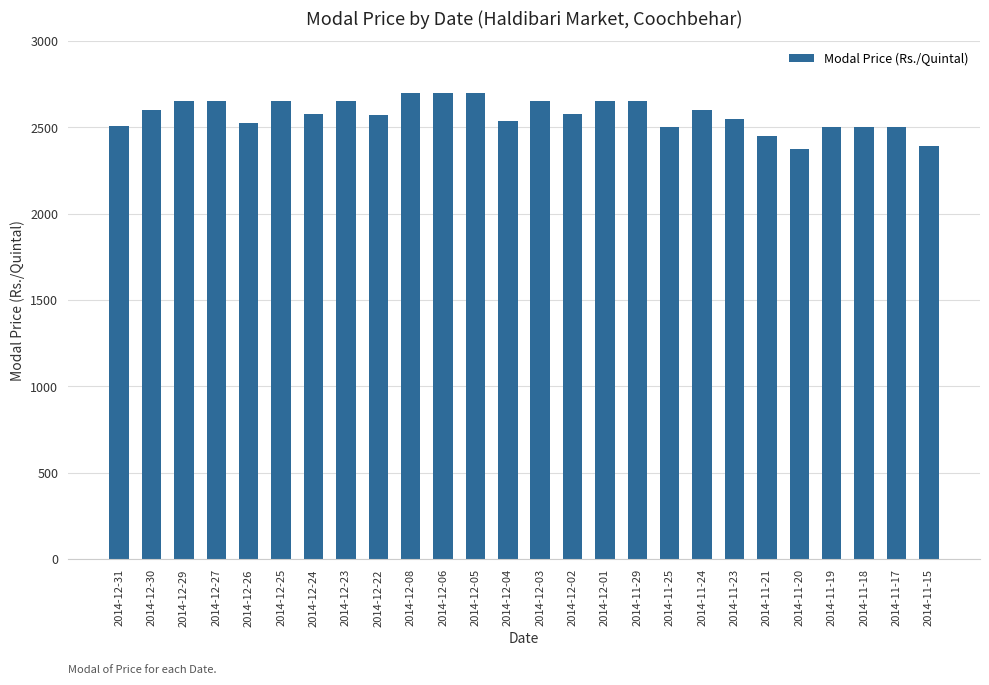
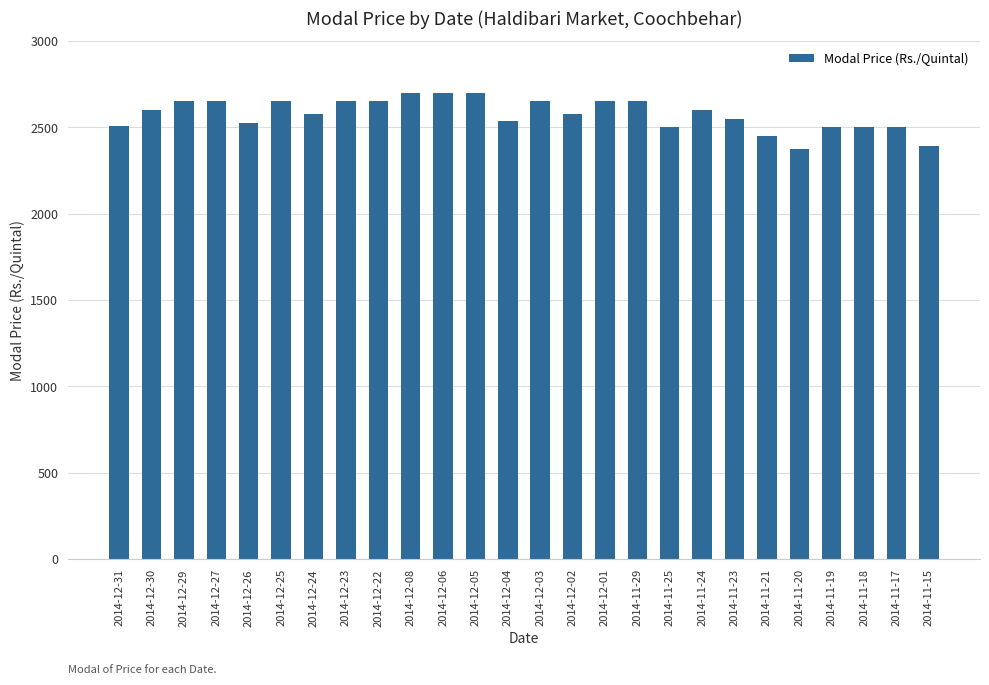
  {
    "2014-12-31": 2510,
    "2014-12-30": 2600,
    "2014-12-29": 2650,
    "2014-12-27": 2650,
    "2014-12-26": 2520,
    "2014-12-25": 2650,
    "2014-12-24": 2580,
    "2014-12-23": 2650,
-   "2014-12-22": 2570,
+   "2014-12-22": 2650,
    "2014-12-08": 2700,
    "2014-12-06": 2700,
    "2014-12-05": 2700,
    "2014-12-04": 2540,
    "2014-12-03": 2650,
    "2014-12-02": 2580,
    "2014-12-01": 2650,
    "2014-11-29": 2650,
    "2014-11-25": 2500,
    "2014-11-24": 2600,
    "2014-11-23": 2550,
    "2014-11-21": 2450,
    "2014-11-20": 2370,
    "2014-11-19": 2500,
    "2014-11-18": 2500,
    "2014-11-17": 2500,
    "2014-11-15": 2390
  }
